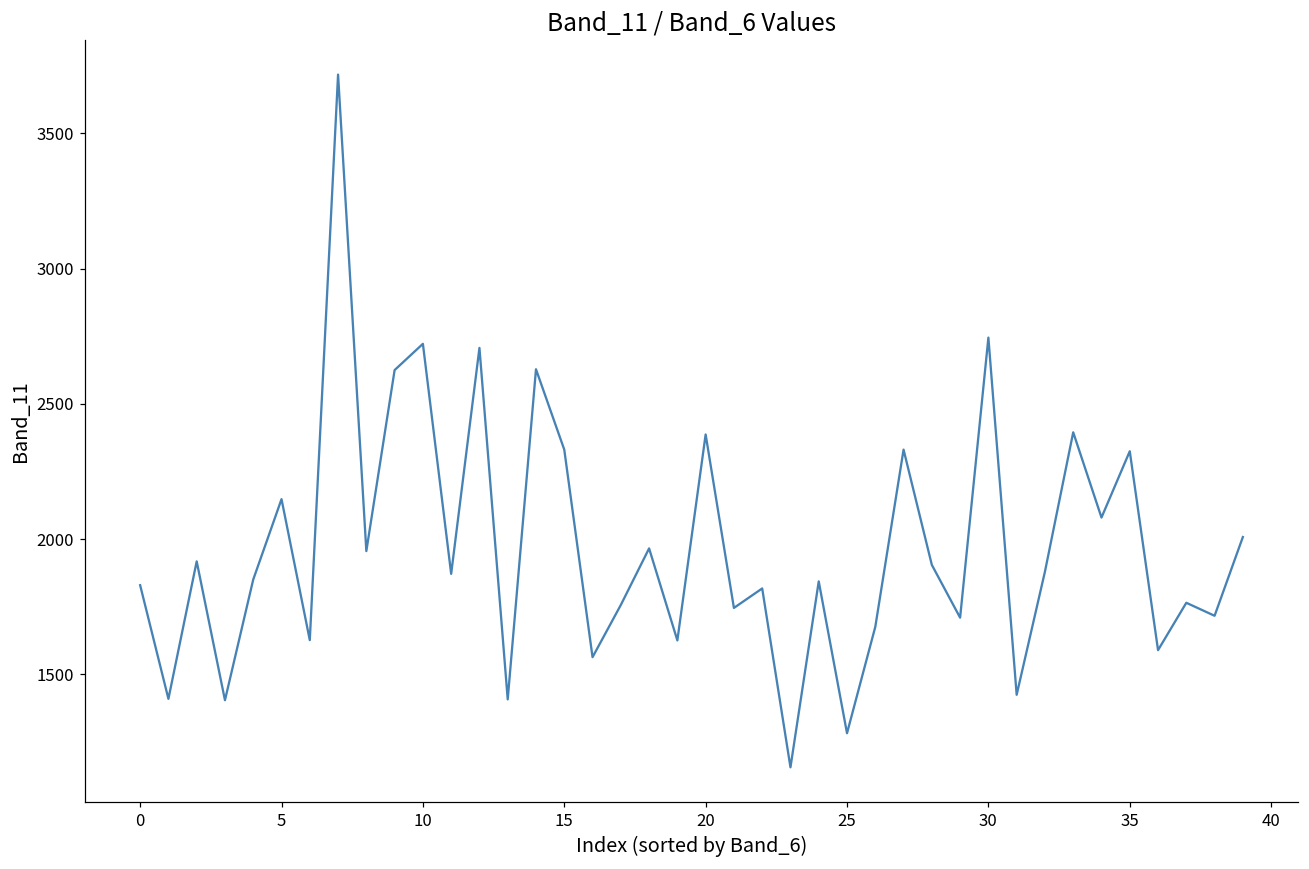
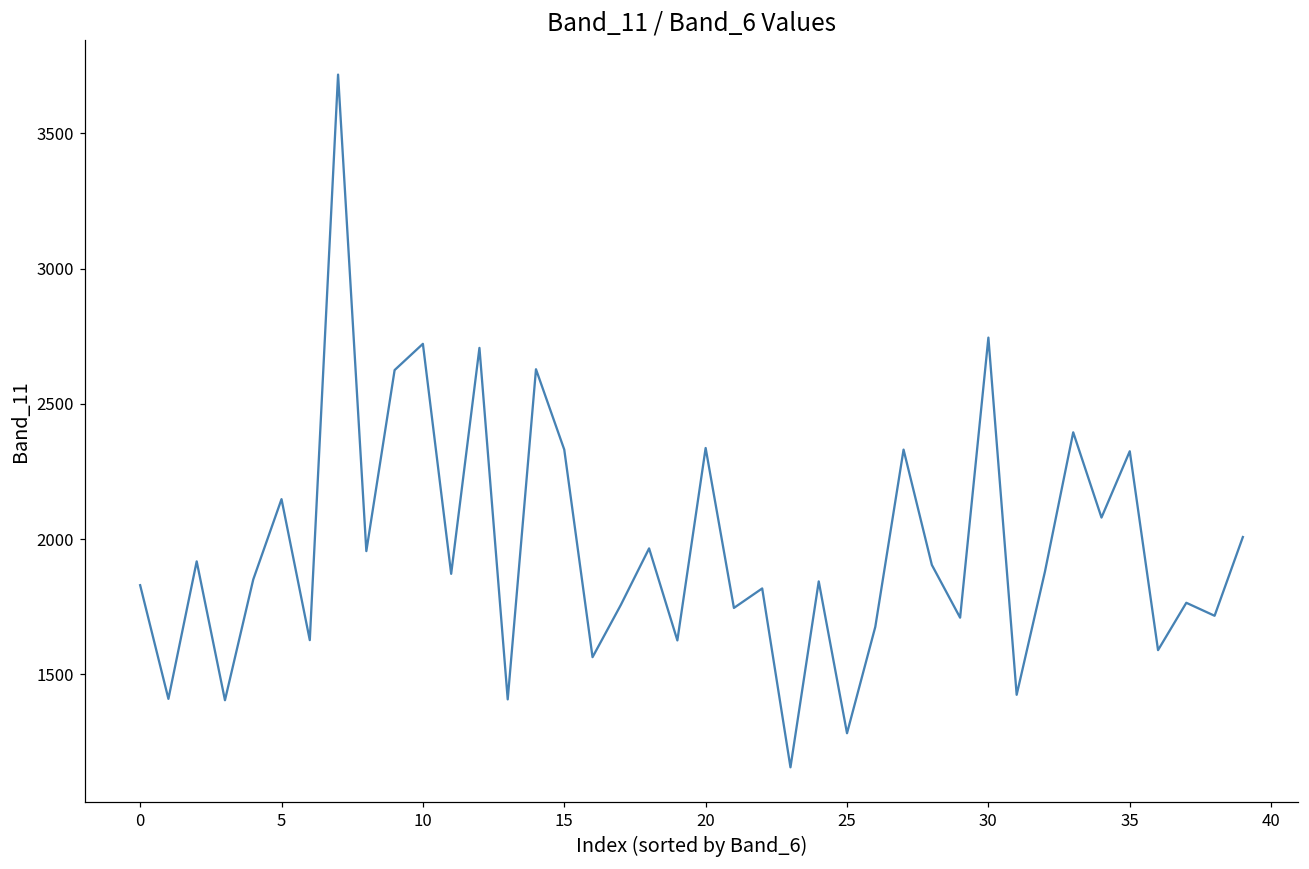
  {
    "0": 1830,
    "5": 2150,
    "10": 2720,
    "15": 2330,
-   "20": 2390,
+   "20": 2340,
    "25": 1280,
    "30": 2750,
    "35": 2330
  }
